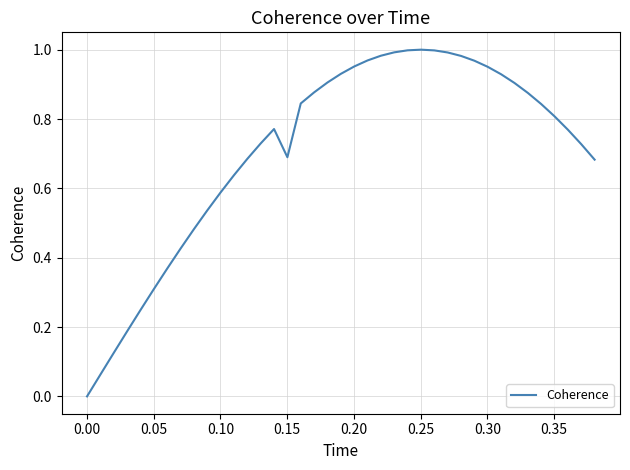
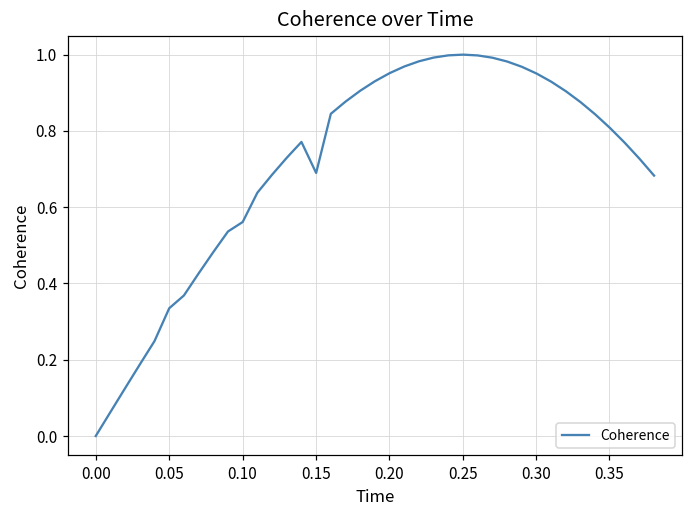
  {
    "0.00": 0.00,
-   "0.05": 0.31,
-   "0.10": 0.59,
+   "0.05": 0.33,
+   "0.10": 0.56,
    "0.15": 0.69,
    "0.20": 0.95
  }
